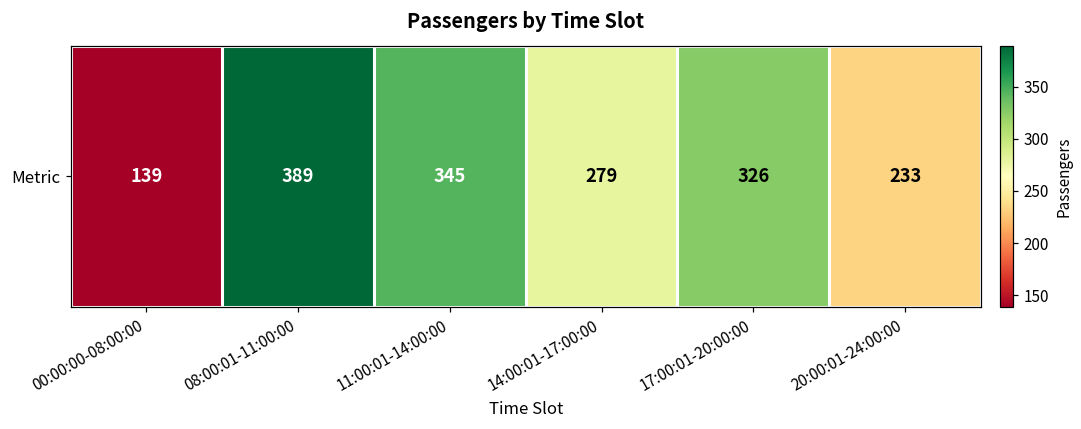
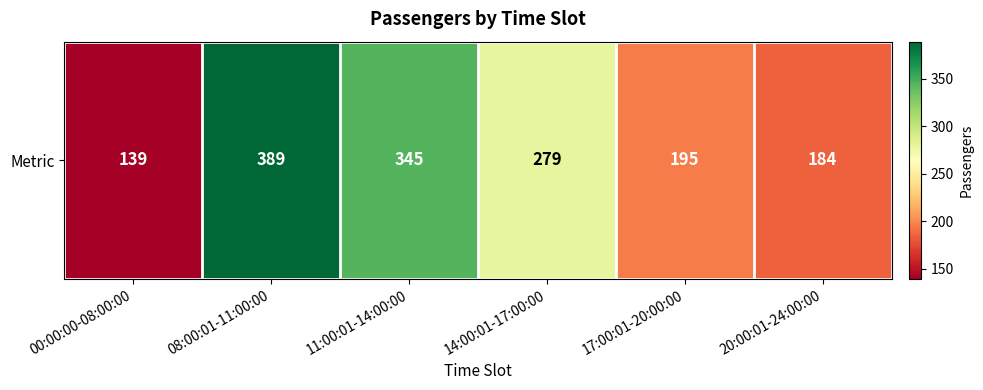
  {
    "Metric": {
      "00:00:00-08:00:00": 139,
      "08:00:01-11:00:00": 389,
      "11:00:01-14:00:00": 345,
      "14:00:01-17:00:00": 279,
-     "17:00:01-20:00:00": 326,
-     "20:00:01-24:00:00": 233
+     "17:00:01-20:00:00": 195,
+     "20:00:01-24:00:00": 184
    }
  }
